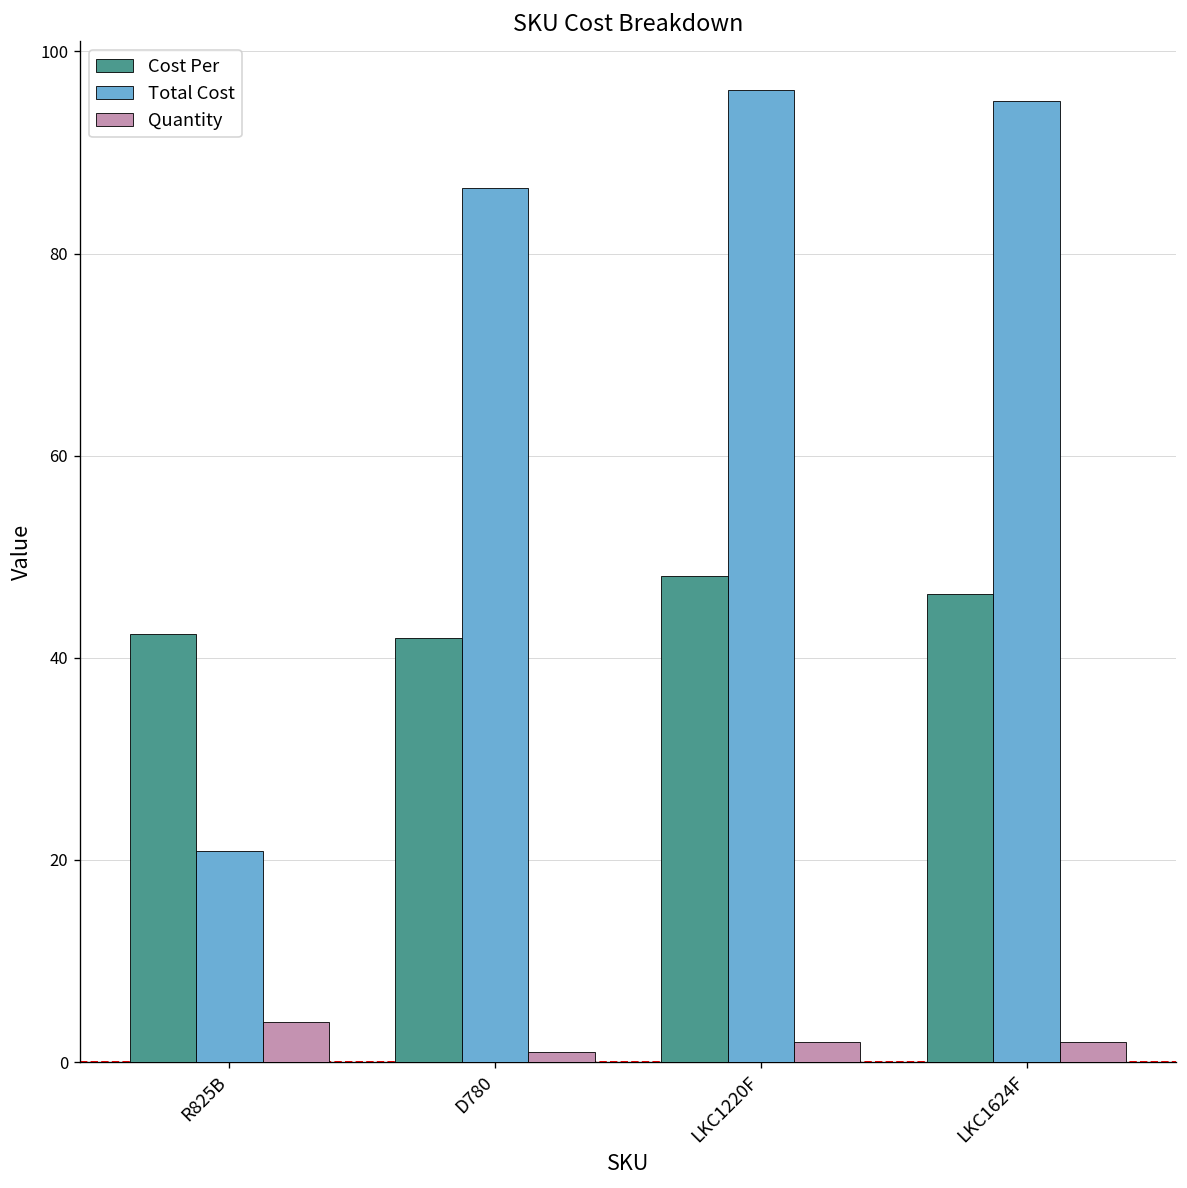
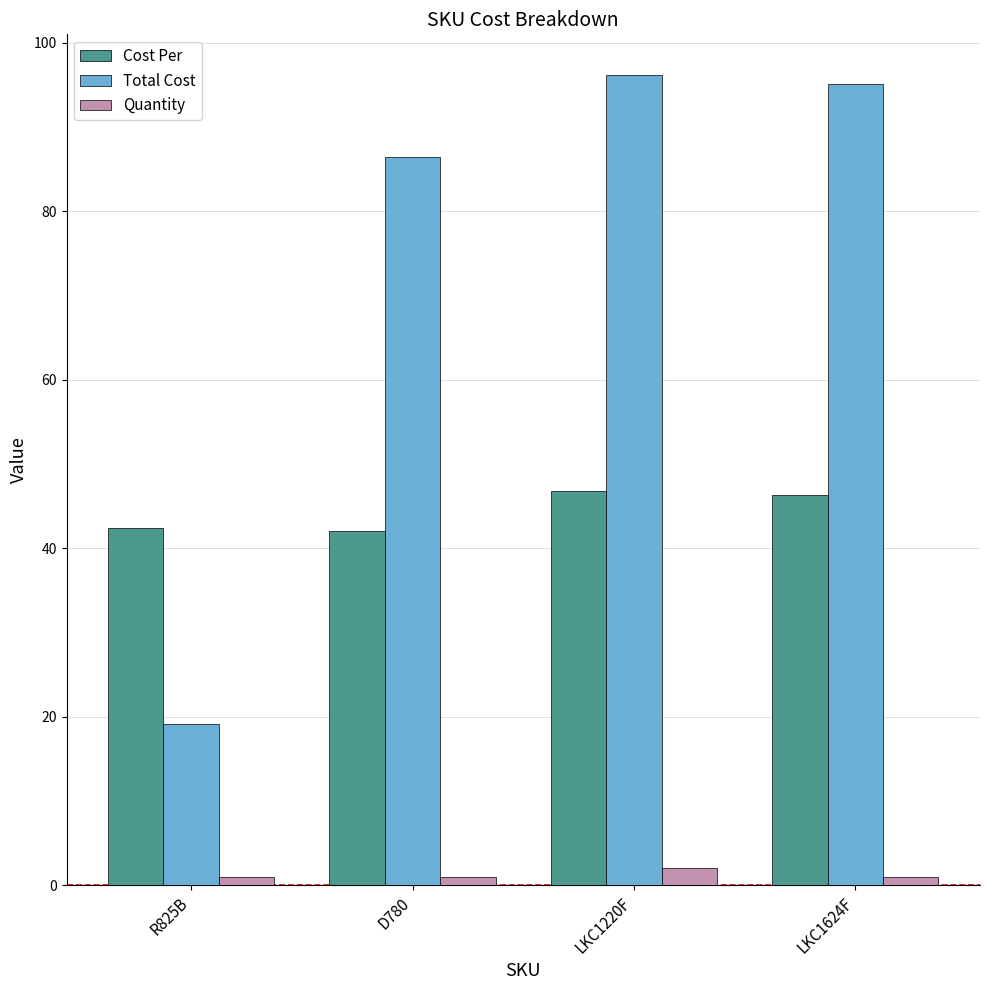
  {
    "Cost Per": {
      "R825B": 42,
      "D780": 42,
-     "LKC1220F": 48,
+     "LKC1220F": 47,
      "LKC1624F": 46
    },
    "Total Cost": {
-     "R825B": 21,
+     "R825B": 19,
      "D780": 87,
      "LKC1220F": 96,
      "LKC1624F": 95
    },
    "Quantity": {
-     "R825B": 4,
+     "R825B": 1,
      "D780": 1,
      "LKC1220F": 2,
-     "LKC1624F": 2
+     "LKC1624F": 1
    }
  }
